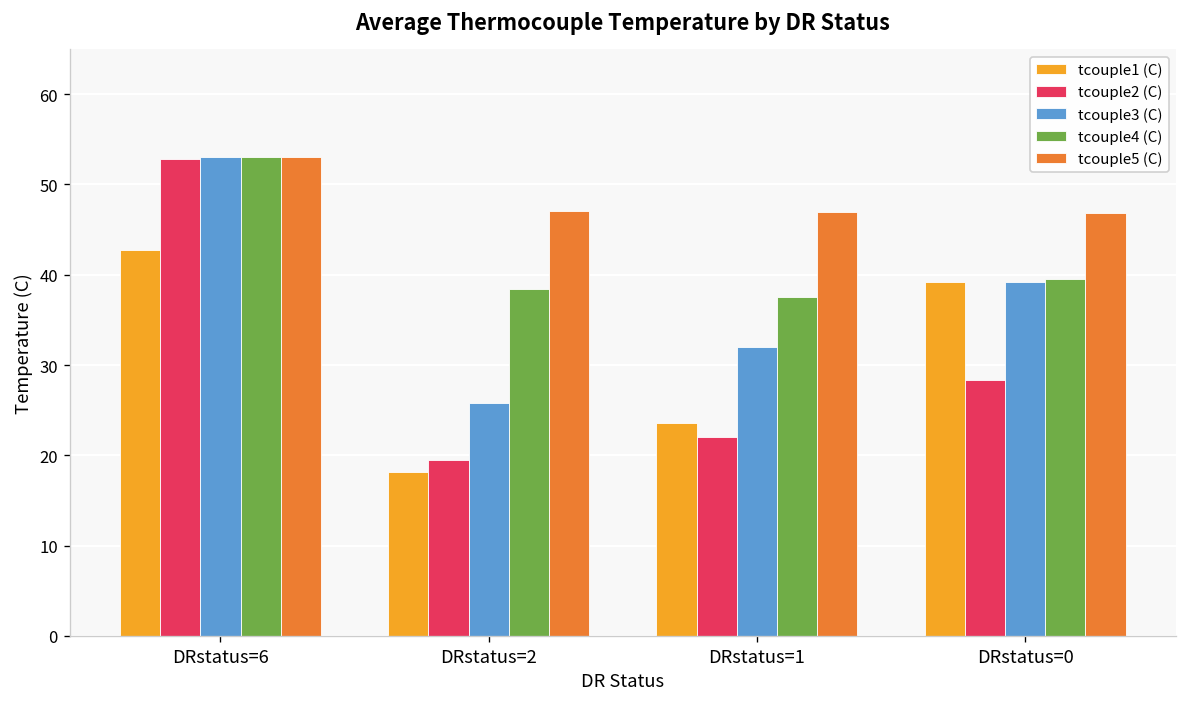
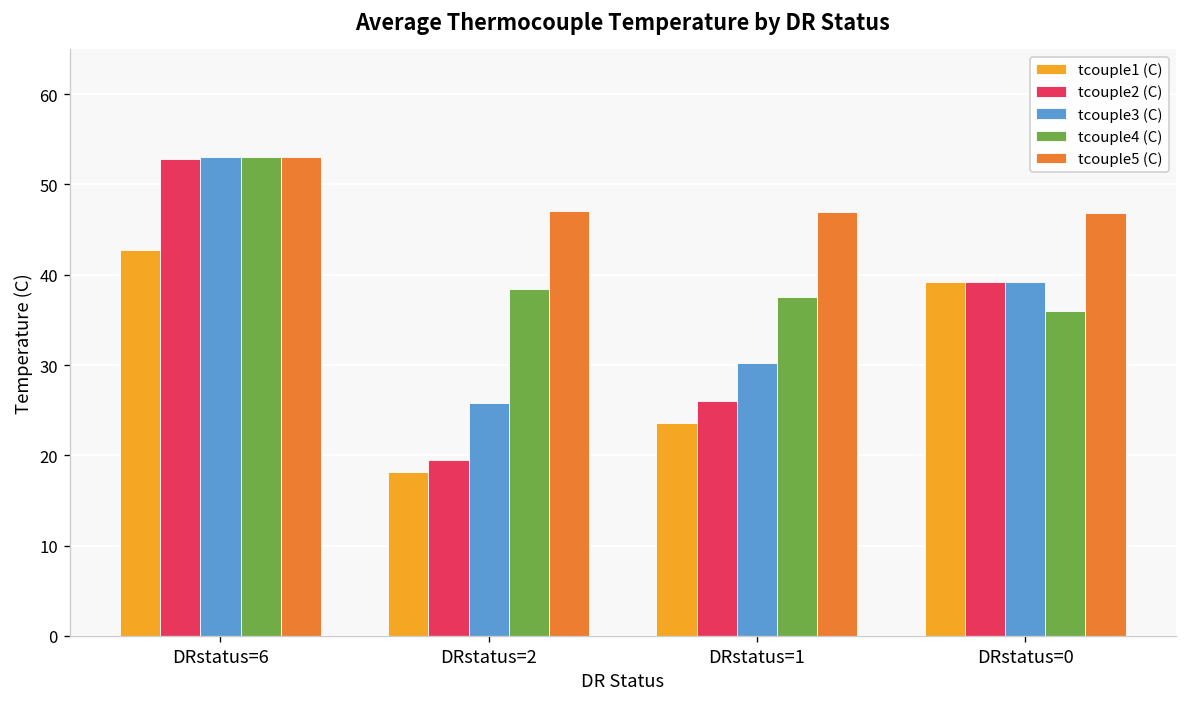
  {
    "tcouple2 (C)": {
      "DRstatus=6": 53,
      "DRstatus=2": 19,
-     "DRstatus=1": 22,
-     "DRstatus=0": 28
+     "DRstatus=1": 26,
+     "DRstatus=0": 39
    },
    "tcouple3 (C)": {
      "DRstatus=6": 53,
      "DRstatus=2": 26,
-     "DRstatus=1": 32,
+     "DRstatus=1": 30,
      "DRstatus=0": 39
    },
    "tcouple4 (C)": {
      "DRstatus=6": 53,
      "DRstatus=2": 38,
      "DRstatus=1": 38,
-     "DRstatus=0": 40
+     "DRstatus=0": 36
    }
  }
